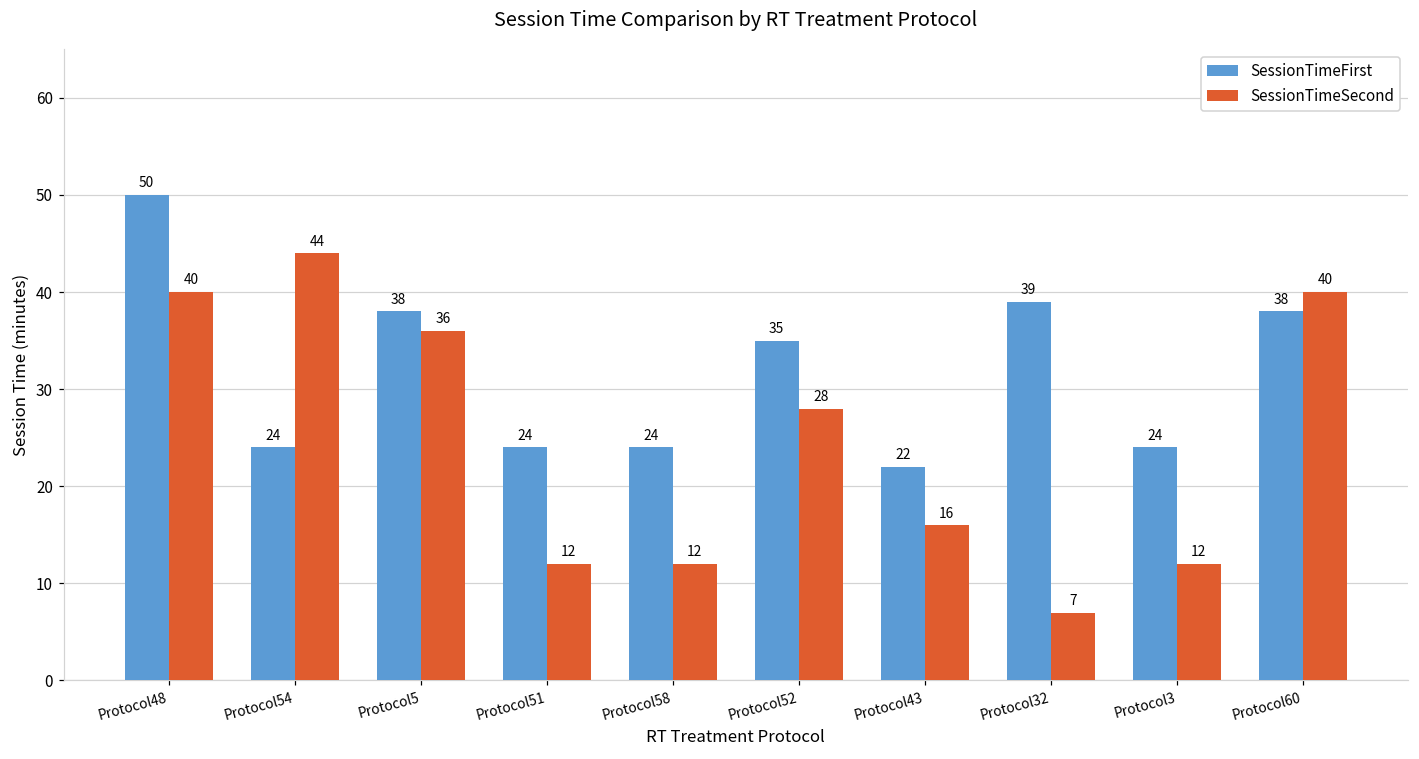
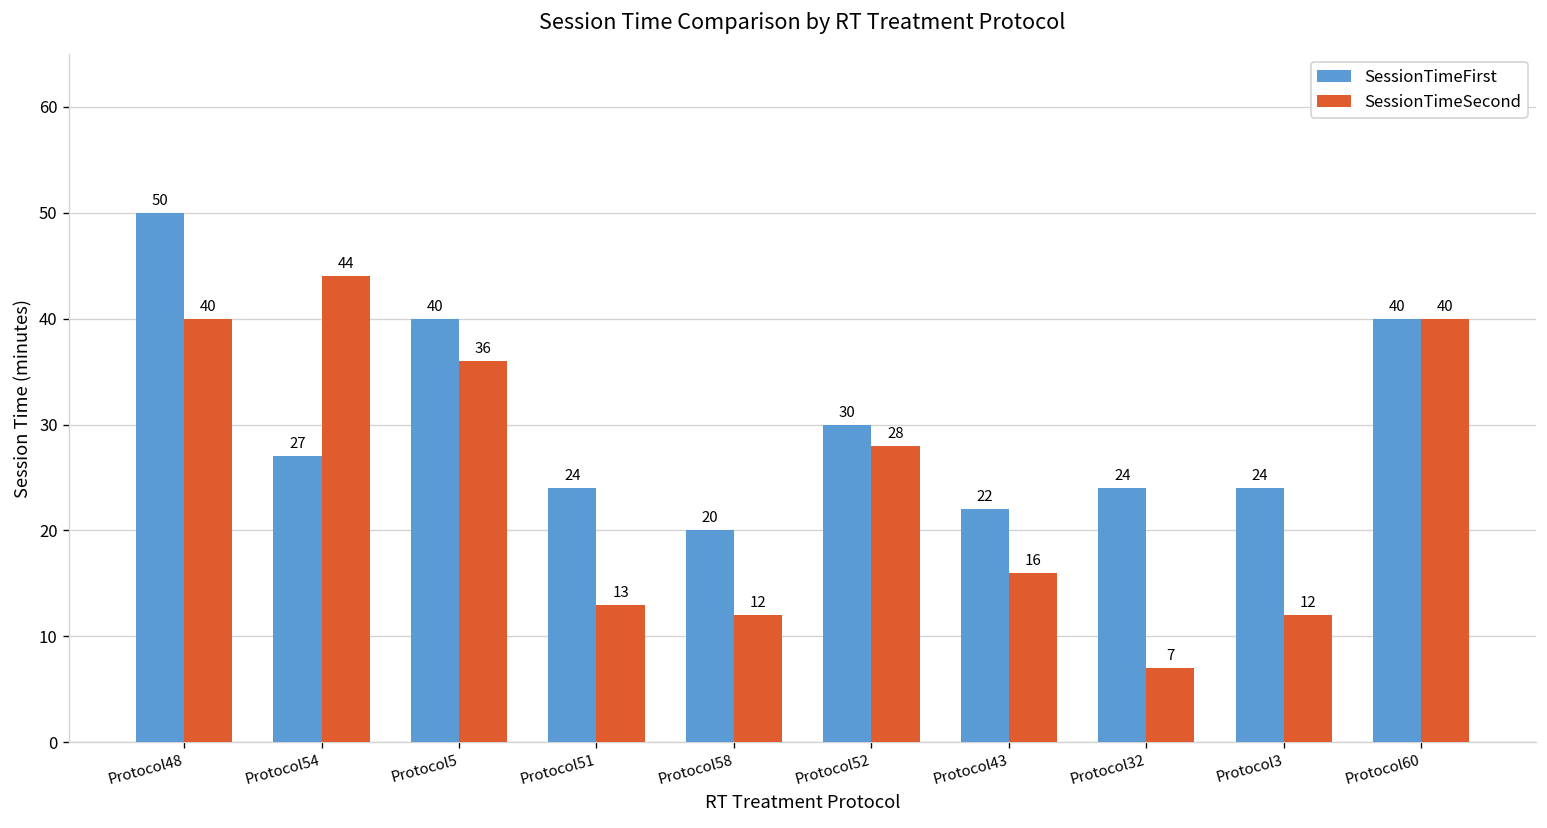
  {
    "SessionTimeFirst": {
      "Protocol48": 50,
-     "Protocol54": 24,
-     "Protocol5": 38,
+     "Protocol54": 27,
+     "Protocol5": 40,
      "Protocol51": 24,
-     "Protocol58": 24,
-     "Protocol52": 35,
+     "Protocol58": 20,
+     "Protocol52": 30,
      "Protocol43": 22,
-     "Protocol32": 39,
+     "Protocol32": 24,
      "Protocol3": 24,
-     "Protocol60": 38
+     "Protocol60": 40
    },
    "SessionTimeSecond": {
      "Protocol48": 40,
      "Protocol54": 44,
      "Protocol5": 36,
-     "Protocol51": 12,
+     "Protocol51": 13,
      "Protocol58": 12,
      "Protocol52": 28,
      "Protocol43": 16,
      "Protocol32": 7,
      "Protocol3": 12,
      "Protocol60": 40
    }
  }
